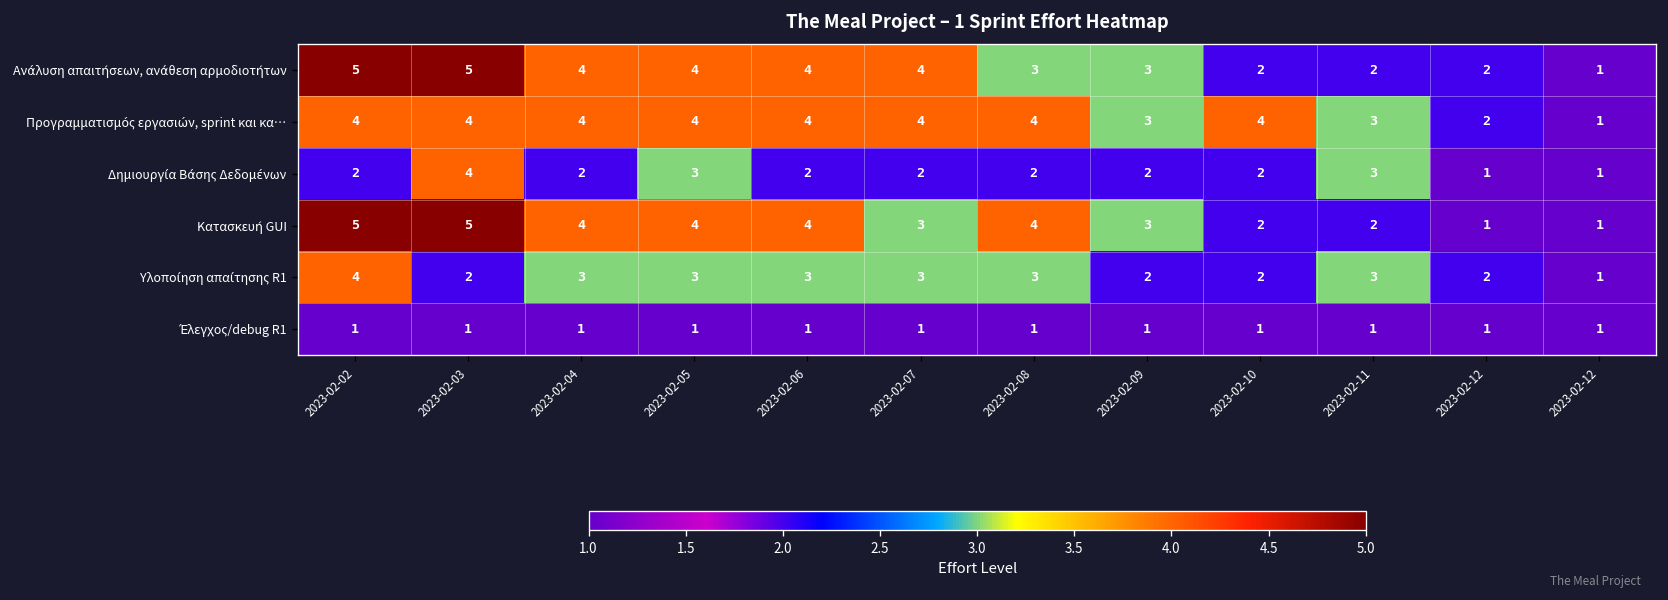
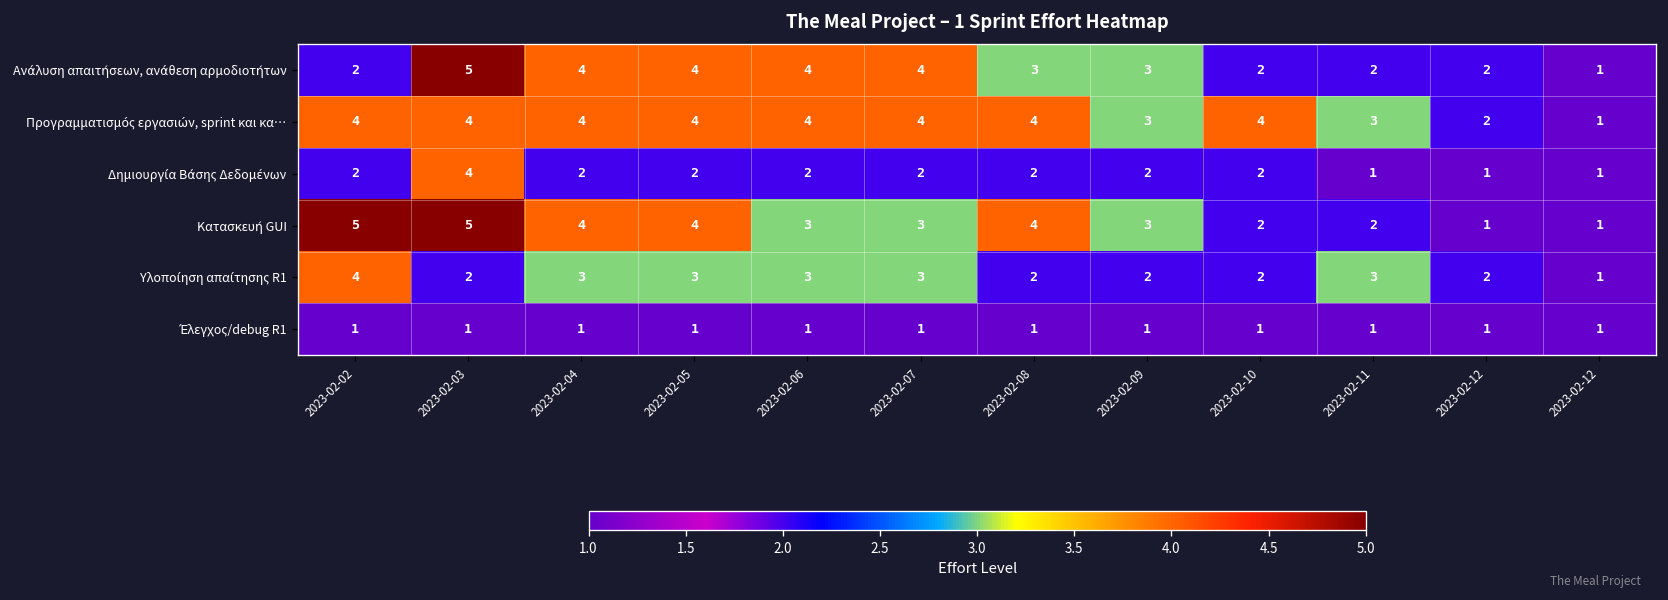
  {
    "Ανάλυση απαιτήσεων, ανάθεση αρμοδιοτήτων": {
-     "2023-02-02": 5,
+     "2023-02-02": 2,
      "2023-02-03": 5,
      "2023-02-04": 4,
      "2023-02-05": 4,
      "2023-02-06": 4,
      "2023-02-07": 4,
      "2023-02-08": 3,
      "2023-02-09": 3,
      "2023-02-10": 2,
      "2023-02-11": 2
    },
    "Προγραμματισμός εργασιών, sprint και κα…": {
      "2023-02-02": 4,
      "2023-02-03": 4,
      "2023-02-04": 4,
      "2023-02-05": 4,
      "2023-02-06": 4,
      "2023-02-07": 4,
      "2023-02-08": 4,
      "2023-02-09": 3,
      "2023-02-10": 4,
      "2023-02-11": 3
    },
    "Δημιουργία Βάσης Δεδομένων": {
      "2023-02-02": 2,
      "2023-02-03": 4,
      "2023-02-04": 2,
-     "2023-02-05": 3,
+     "2023-02-05": 2,
      "2023-02-06": 2,
      "2023-02-07": 2,
      "2023-02-08": 2,
      "2023-02-09": 2,
      "2023-02-10": 2,
-     "2023-02-11": 3
+     "2023-02-11": 1
    },
    "Κατασκευή GUI": {
      "2023-02-02": 5,
      "2023-02-03": 5,
      "2023-02-04": 4,
      "2023-02-05": 4,
-     "2023-02-06": 4,
+     "2023-02-06": 3,
      "2023-02-07": 3,
      "2023-02-08": 4,
      "2023-02-09": 3,
      "2023-02-10": 2,
      "2023-02-11": 2
    },
    "Υλοποίηση απαίτησης R1": {
      "2023-02-02": 4,
      "2023-02-03": 2,
      "2023-02-04": 3,
      "2023-02-05": 3,
      "2023-02-06": 3,
      "2023-02-07": 3,
-     "2023-02-08": 3,
+     "2023-02-08": 2,
      "2023-02-09": 2,
      "2023-02-10": 2,
      "2023-02-11": 3
    },
    "Έλεγχος/debug R1": {
      "2023-02-02": 1,
      "2023-02-03": 1,
      "2023-02-04": 1,
      "2023-02-05": 1,
      "2023-02-06": 1,
      "2023-02-07": 1,
      "2023-02-08": 1,
      "2023-02-09": 1,
      "2023-02-10": 1,
      "2023-02-11": 1
    }
  }
